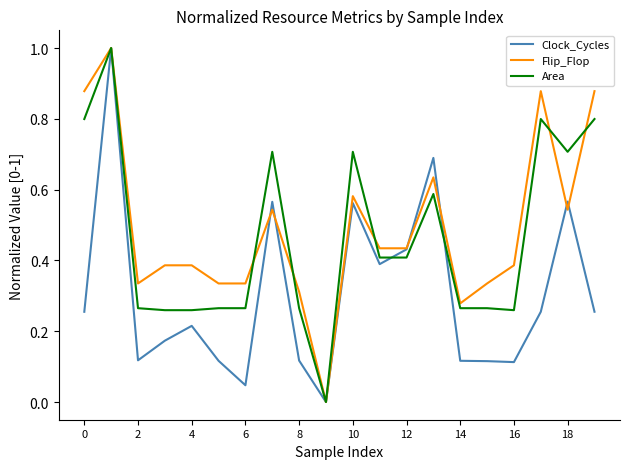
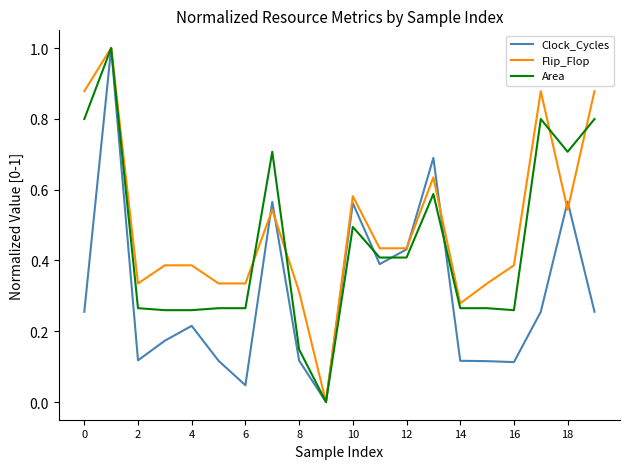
  {
    "Clock_Cycles": {
      "0": 0.25,
      "2": 0.12,
      "4": 0.22,
      "6": 0.05,
      "8": 0.12,
      "10": 0.56,
      "14": 0.12,
      "16": 0.11,
      "18": 0.57
    },
    "Flip_Flop": {
      "0": 0.88,
      "2": 0.33,
      "4": 0.39,
      "6": 0.33,
      "8": 0.31,
      "10": 0.58,
      "14": 0.28,
      "16": 0.39,
      "18": 0.54
    },
    "Area": {
      "0": 0.80,
      "2": 0.27,
      "4": 0.26,
      "6": 0.27,
-     "8": 0.27,
-     "10": 0.71,
+     "8": 0.15,
+     "10": 0.49,
      "12": 0.41,
      "14": 0.27,
      "16": 0.26,
      "18": 0.71
    }
  }
